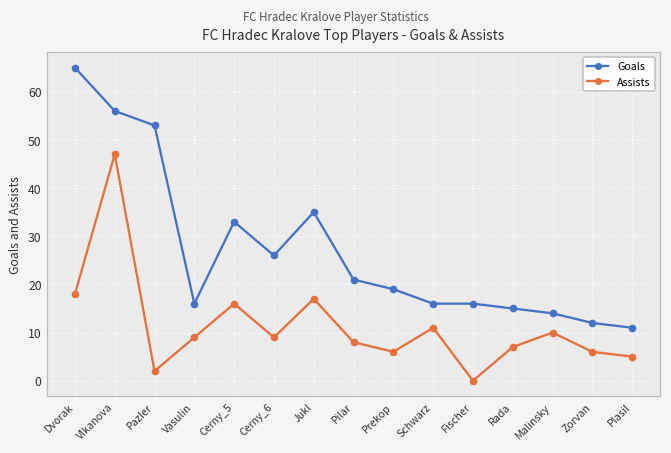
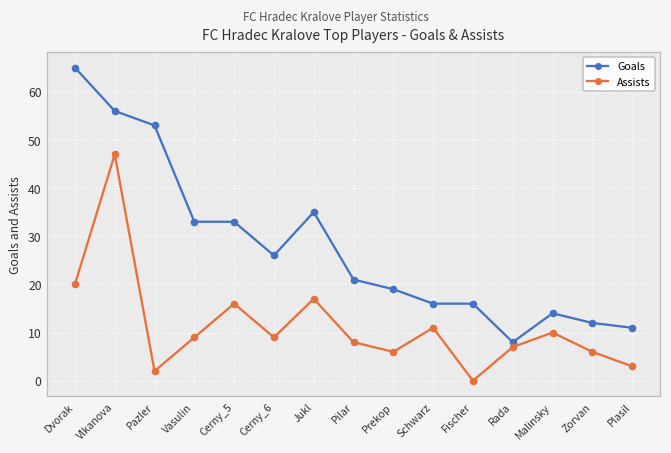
  {
    "Goals": {
      "Dvorak": 65,
      "Vlkanova": 56,
      "Pazler": 53,
-     "Vasulin": 16,
+     "Vasulin": 33,
      "Cerny_5": 33,
      "Cerny_6": 26,
      "Jukl": 35,
      "Pilar": 21,
      "Prekop": 19,
      "Schwarz": 16,
      "Fischer": 16,
-     "Rada": 15,
+     "Rada": 8,
      "Malinsky": 14,
      "Zorvan": 12,
      "Plasil": 11
    },
    "Assists": {
-     "Dvorak": 18,
+     "Dvorak": 20,
      "Vlkanova": 47,
      "Pazler": 2,
      "Vasulin": 9,
      "Cerny_5": 16,
      "Cerny_6": 9,
      "Jukl": 17,
      "Pilar": 8,
      "Prekop": 6,
      "Schwarz": 11,
      "Fischer": 0,
      "Rada": 7,
      "Malinsky": 10,
      "Zorvan": 6,
-     "Plasil": 5
+     "Plasil": 3
    }
  }
